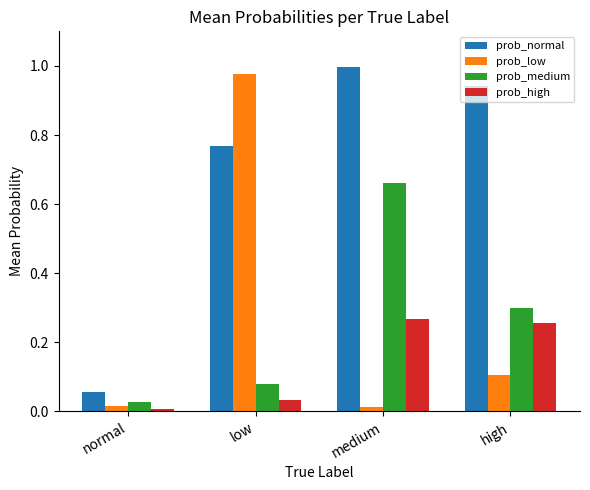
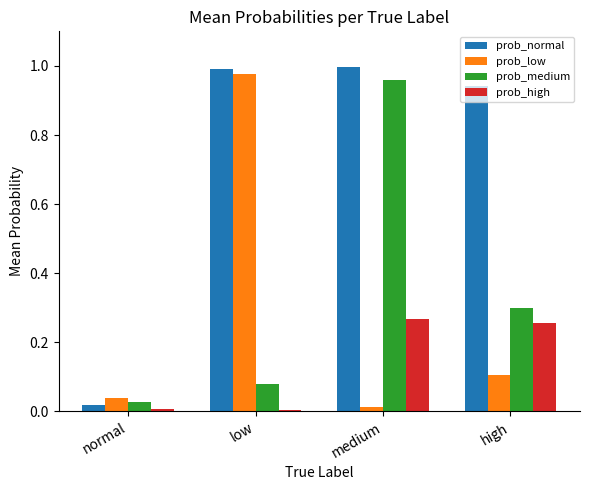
  {
    "prob_normal": {
-     "normal": 0.06,
-     "low": 0.77,
+     "normal": 0.02,
+     "low": 0.99,
      "medium": 1.00
    },
    "prob_low": {
-     "normal": 0.01,
+     "normal": 0.04,
      "low": 0.98,
      "medium": 0.01,
      "high": 0.11
    },
    "prob_medium": {
      "normal": 0.03,
      "low": 0.08,
-     "medium": 0.66,
+     "medium": 0.96,
      "high": 0.30
    },
    "prob_high": {
-     "low": 0.03,
+     "low": 0.01,
      "medium": 0.27,
      "high": 0.26
    }
  }
